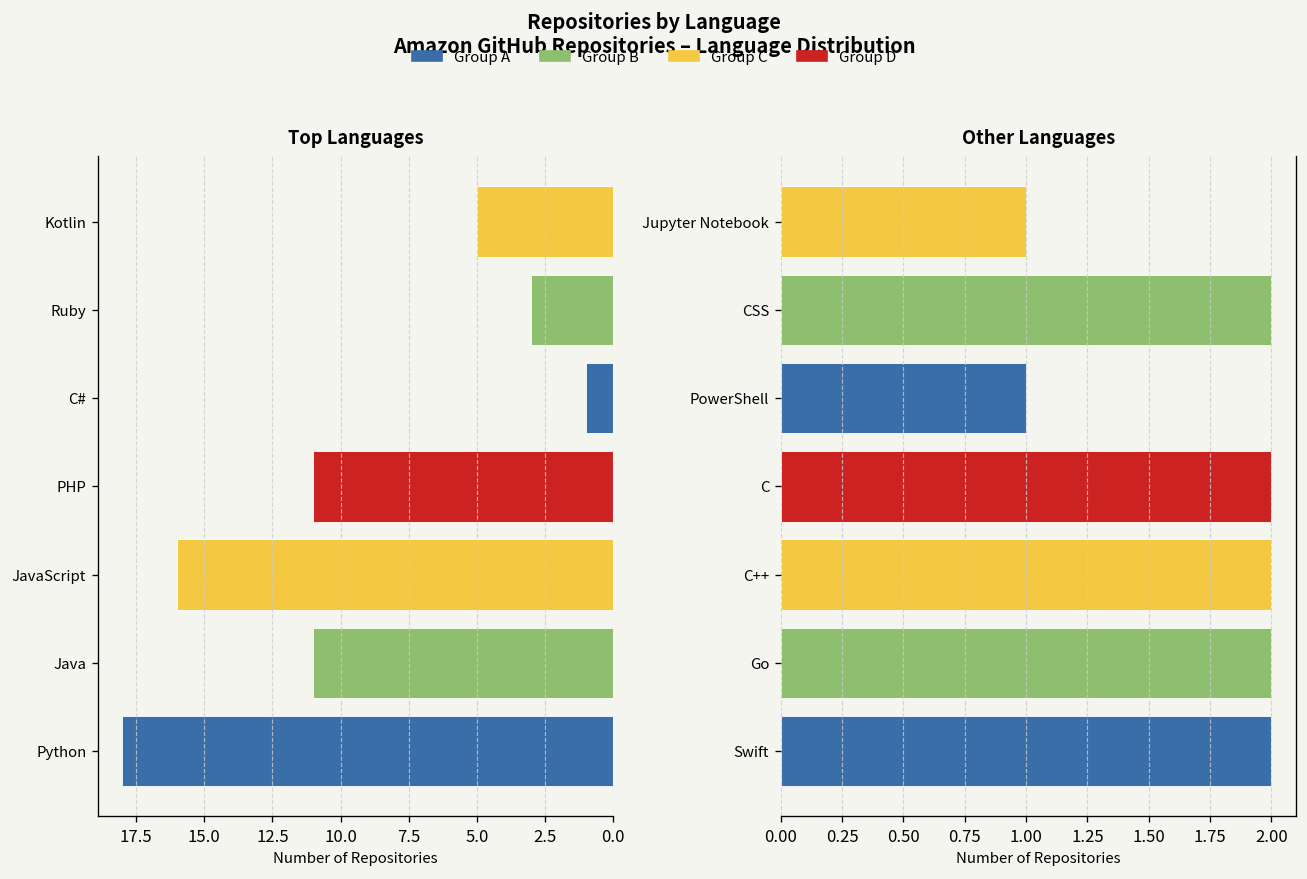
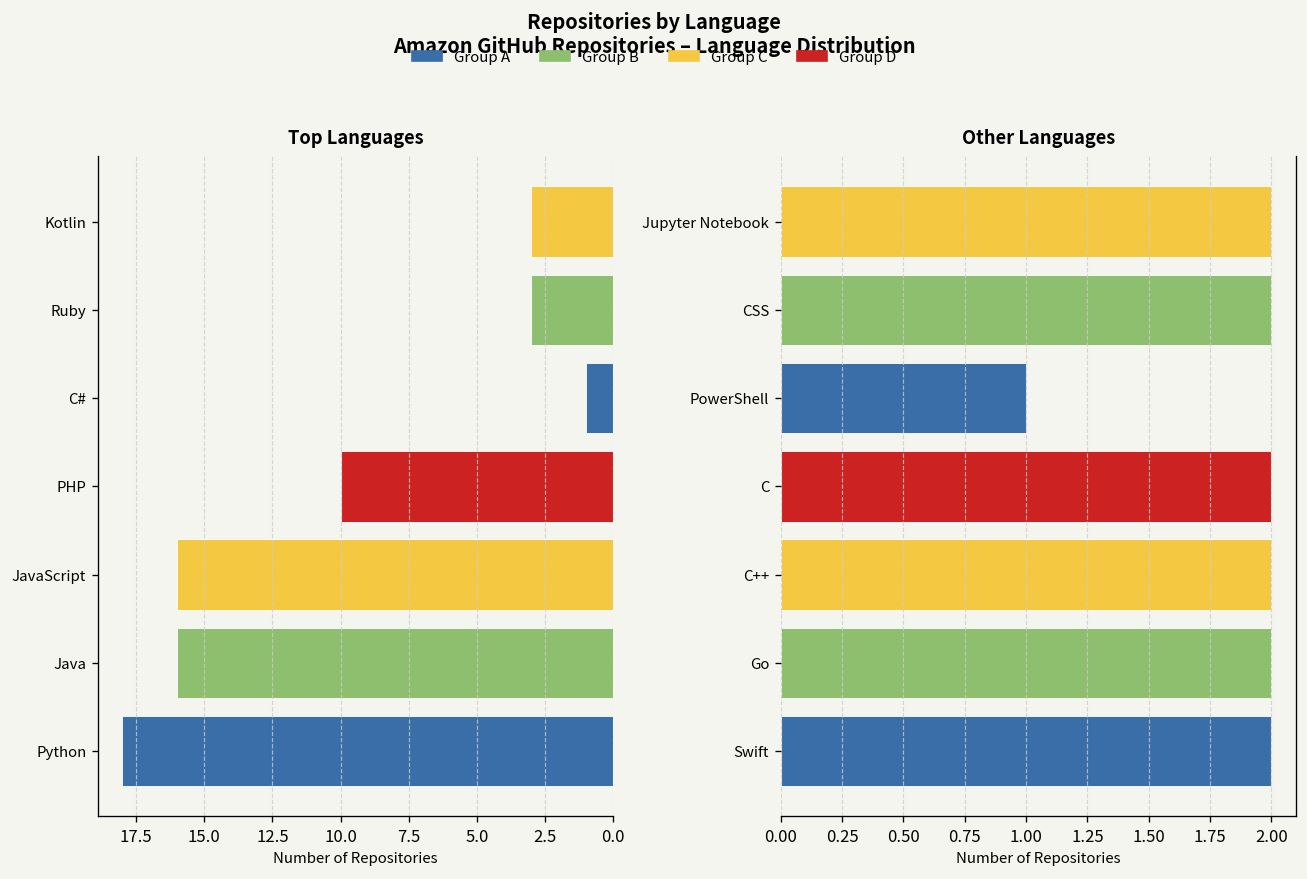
  {
    "Top Languages": {
-     "Kotlin": 5,
+     "Kotlin": 3,
      "Ruby": 3,
      "C#": 1,
-     "PHP": 11,
+     "PHP": 10,
      "JavaScript": 16,
-     "Java": 11,
+     "Java": 16,
      "Python": 18
    },
    "Other Languages": {
-     "Jupyter Notebook": 1,
+     "Jupyter Notebook": 2,
      "CSS": 2,
      "PowerShell": 1,
      "C": 2,
      "C++": 2,
      "Go": 2,
      "Swift": 2
    }
  }
